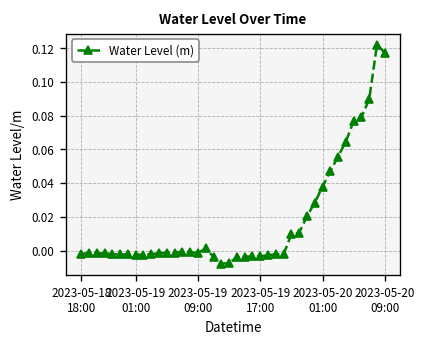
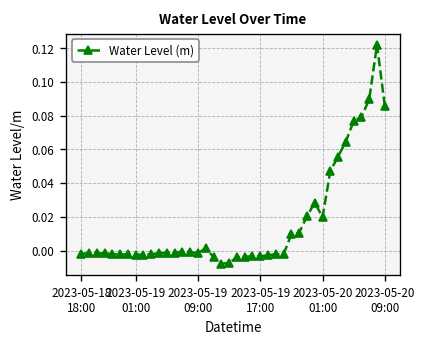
  {
    "2023-05-18 18:00": -0.002,
    "2023-05-19 01:00": -0.002,
    "2023-05-19 09:00": -0.001,
    "2023-05-19 17:00": -0.003,
-   "2023-05-20 01:00": 0.038,
-   "2023-05-20 09:00": 0.117
+   "2023-05-20 01:00": 0.020,
+   "2023-05-20 09:00": 0.086
  }
